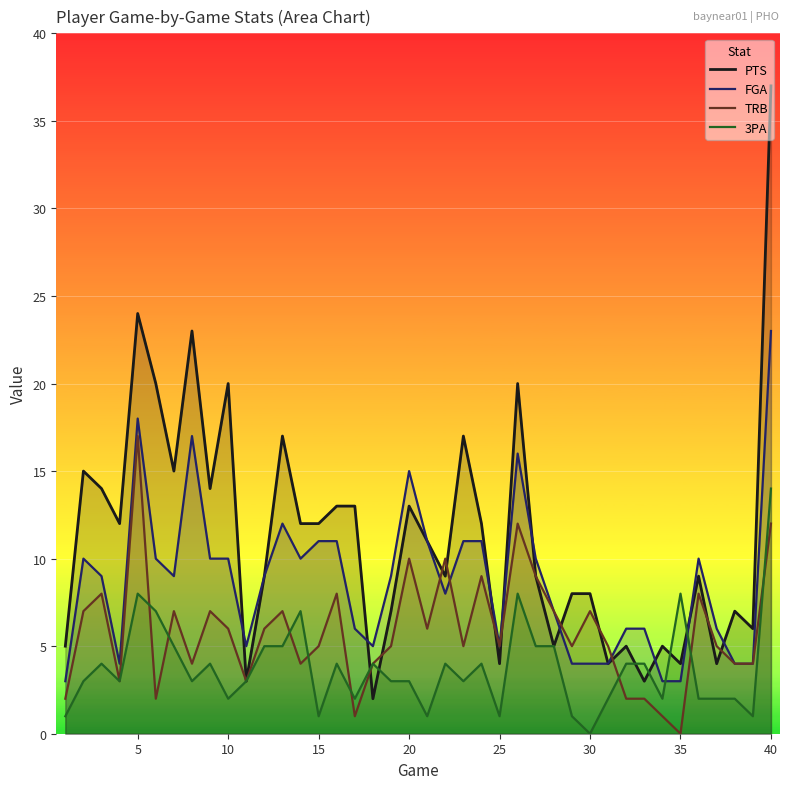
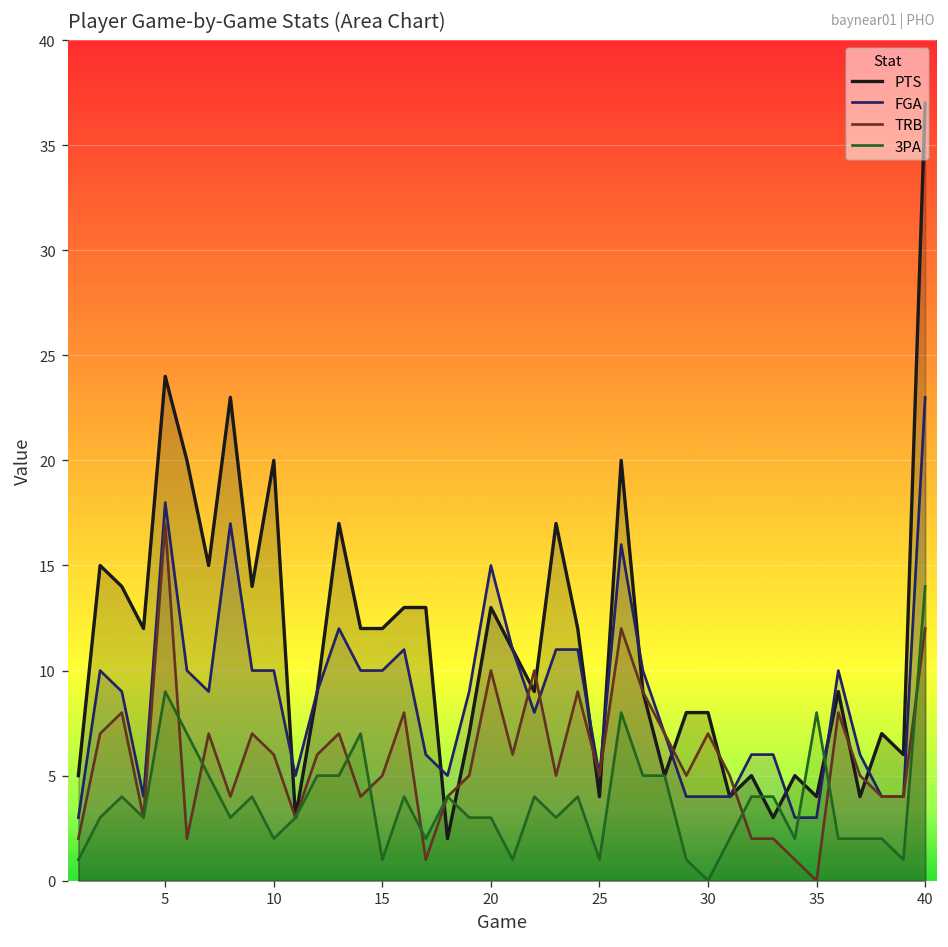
  {
    "PTS": {
      "5": 24,
      "10": 20,
      "15": 12,
      "20": 13,
      "25": 4,
      "30": 8,
      "35": 4
    },
    "FGA": {
      "5": 18,
      "10": 10,
-     "15": 11,
+     "15": 10,
      "20": 15,
      "30": 4,
      "35": 3,
      "40": 23
    },
    "TRB": {
      "5": 17,
      "10": 6,
      "15": 5,
      "20": 10,
      "30": 7,
      "35": 0,
      "40": 12
    },
    "3PA": {
-     "5": 8,
+     "5": 9,
      "10": 2,
      "15": 1,
      "20": 3,
      "25": 1,
      "30": 0,
      "35": 8,
      "40": 14
    }
  }
